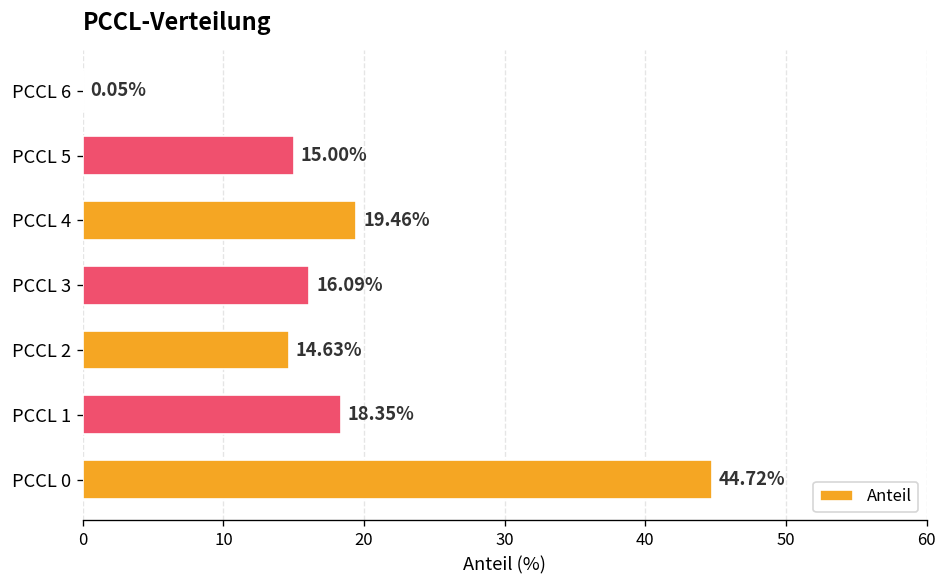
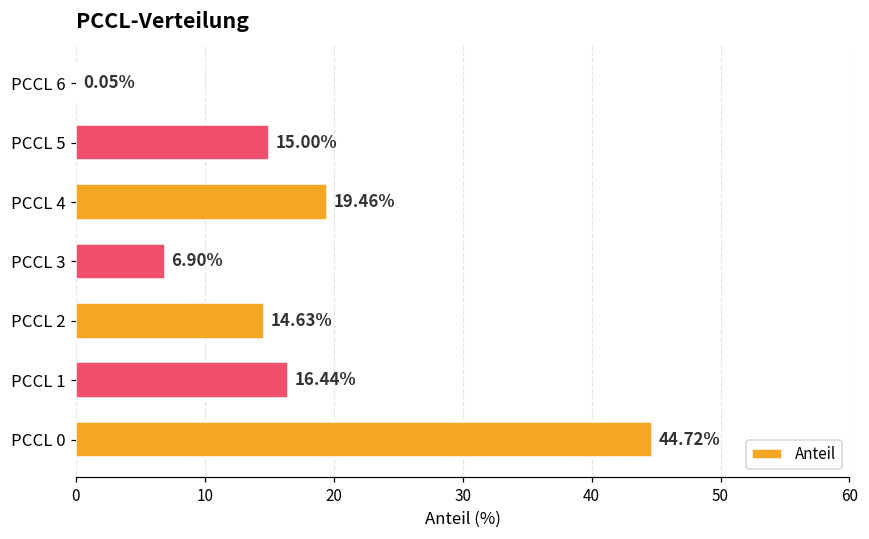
  {
    "PCCL 6": "0.05%",
    "PCCL 5": "15.00%",
    "PCCL 4": "19.46%",
-   "PCCL 3": "16.09%",
+   "PCCL 3": "6.90%",
    "PCCL 2": "14.63%",
-   "PCCL 1": "18.35%",
+   "PCCL 1": "16.44%",
    "PCCL 0": "44.72%"
  }
